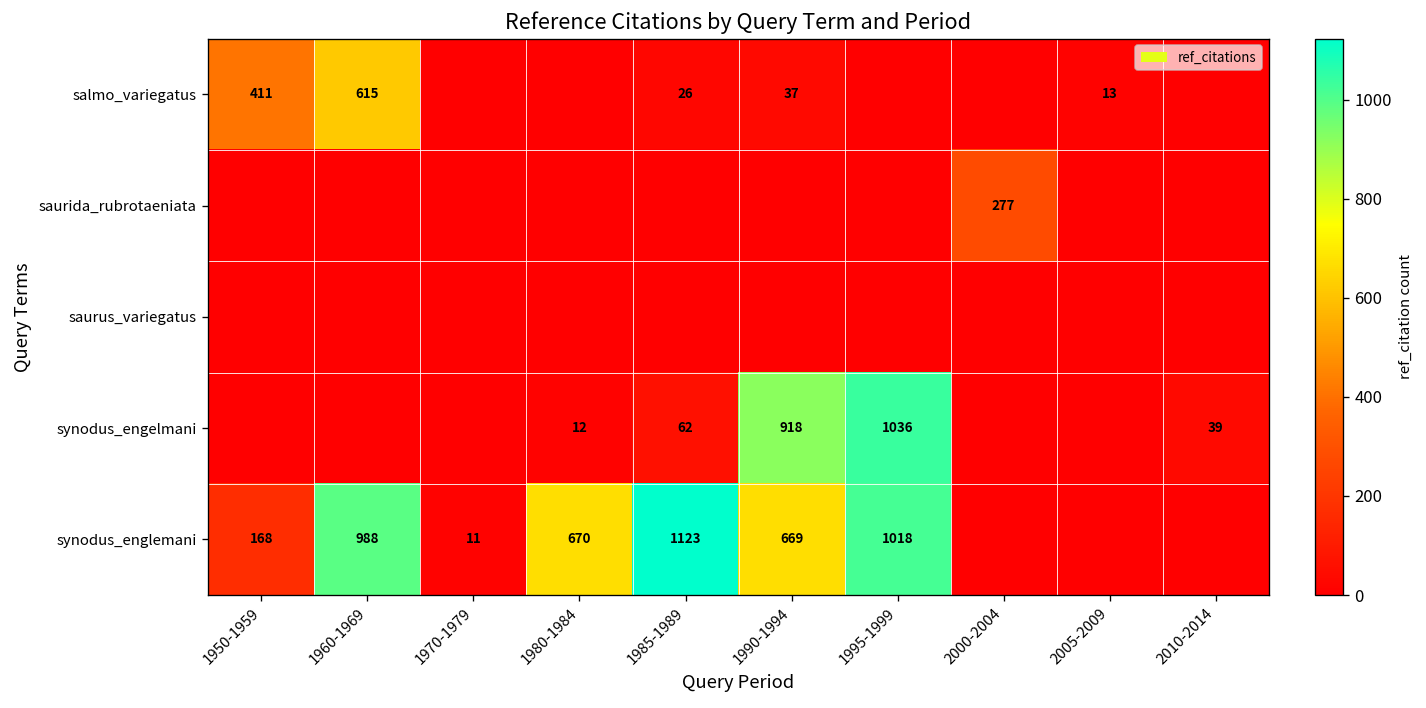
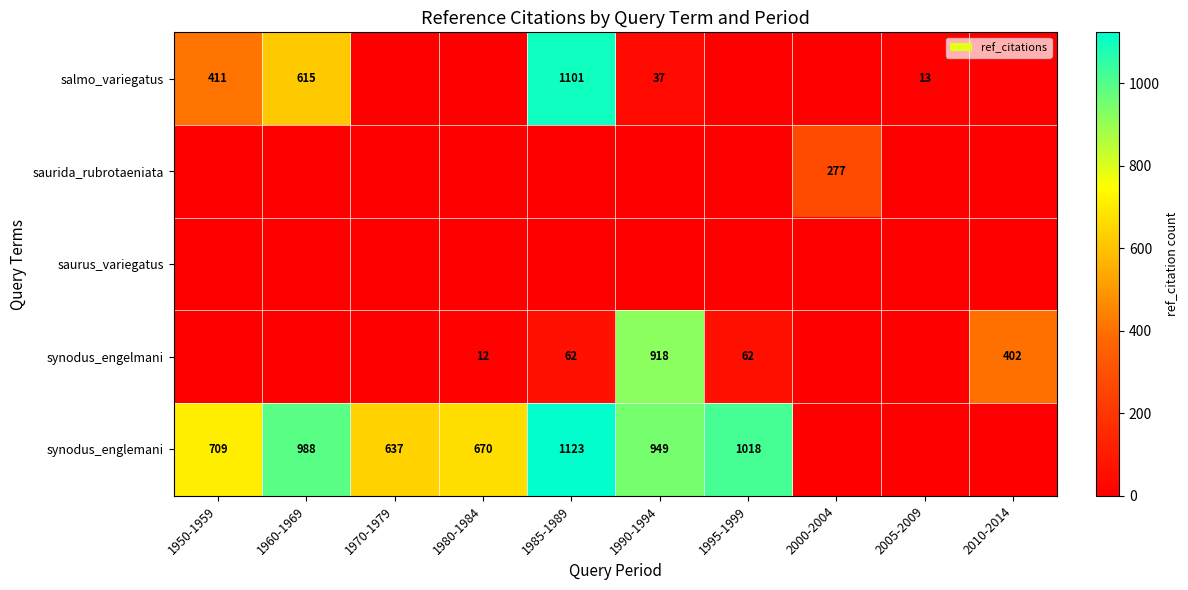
  {
    "salmo_variegatus": {
      "1950-1959": 411,
      "1960-1969": 615,
-     "1985-1989": 26,
+     "1985-1989": 1101,
      "1990-1994": 37,
      "2005-2009": 13
    },
    "saurida_rubrotaeniata": {
      "2000-2004": 277
    },
    "synodus_engelmani": {
      "1980-1984": 12,
      "1985-1989": 62,
      "1990-1994": 918,
-     "1995-1999": 1036,
-     "2010-2014": 39
+     "1995-1999": 62,
+     "2010-2014": 402
    },
    "synodus_englemani": {
-     "1950-1959": 168,
+     "1950-1959": 709,
      "1960-1969": 988,
-     "1970-1979": 11,
+     "1970-1979": 637,
      "1980-1984": 670,
      "1985-1989": 1123,
-     "1990-1994": 669,
+     "1990-1994": 949,
      "1995-1999": 1018
    }
  }
